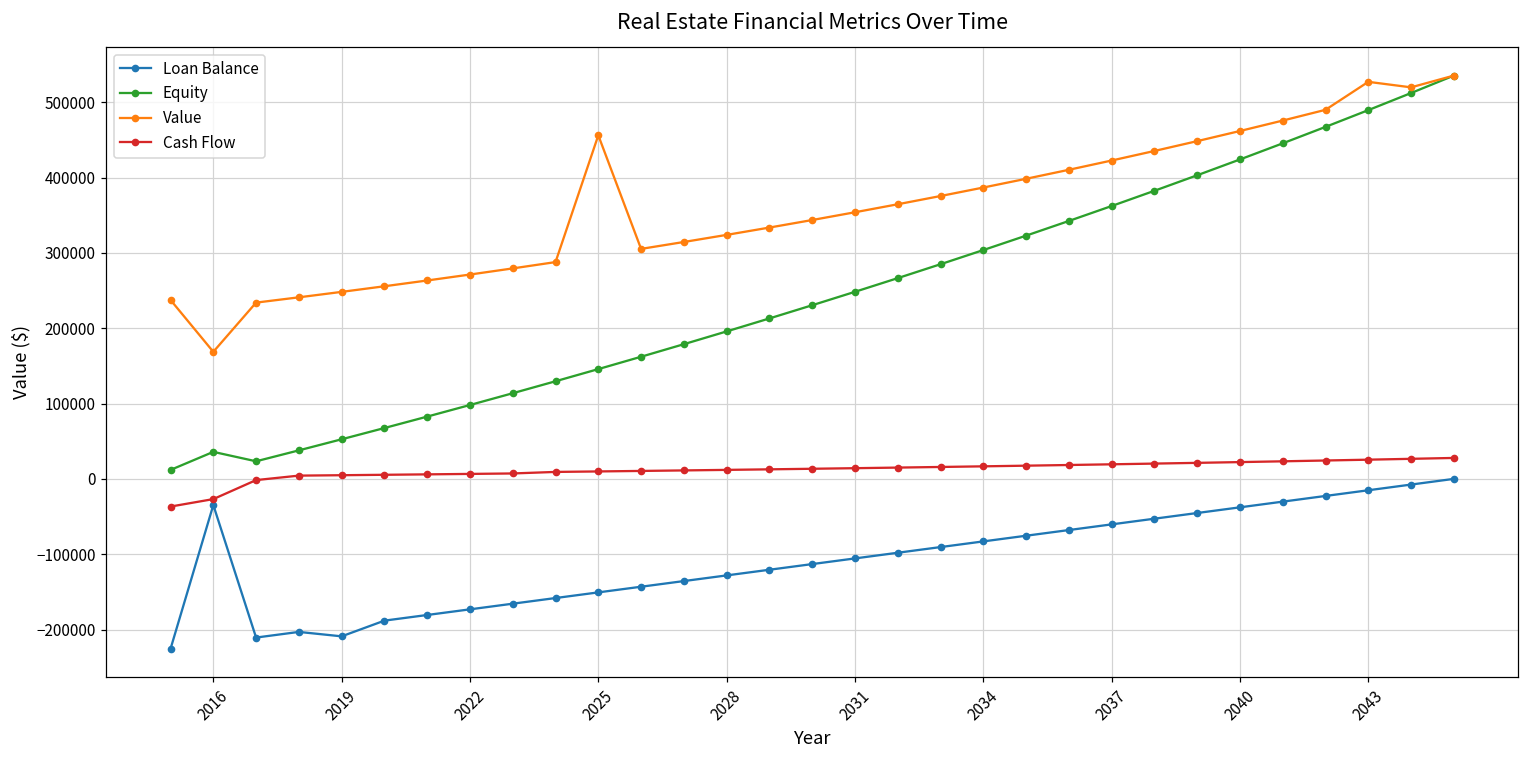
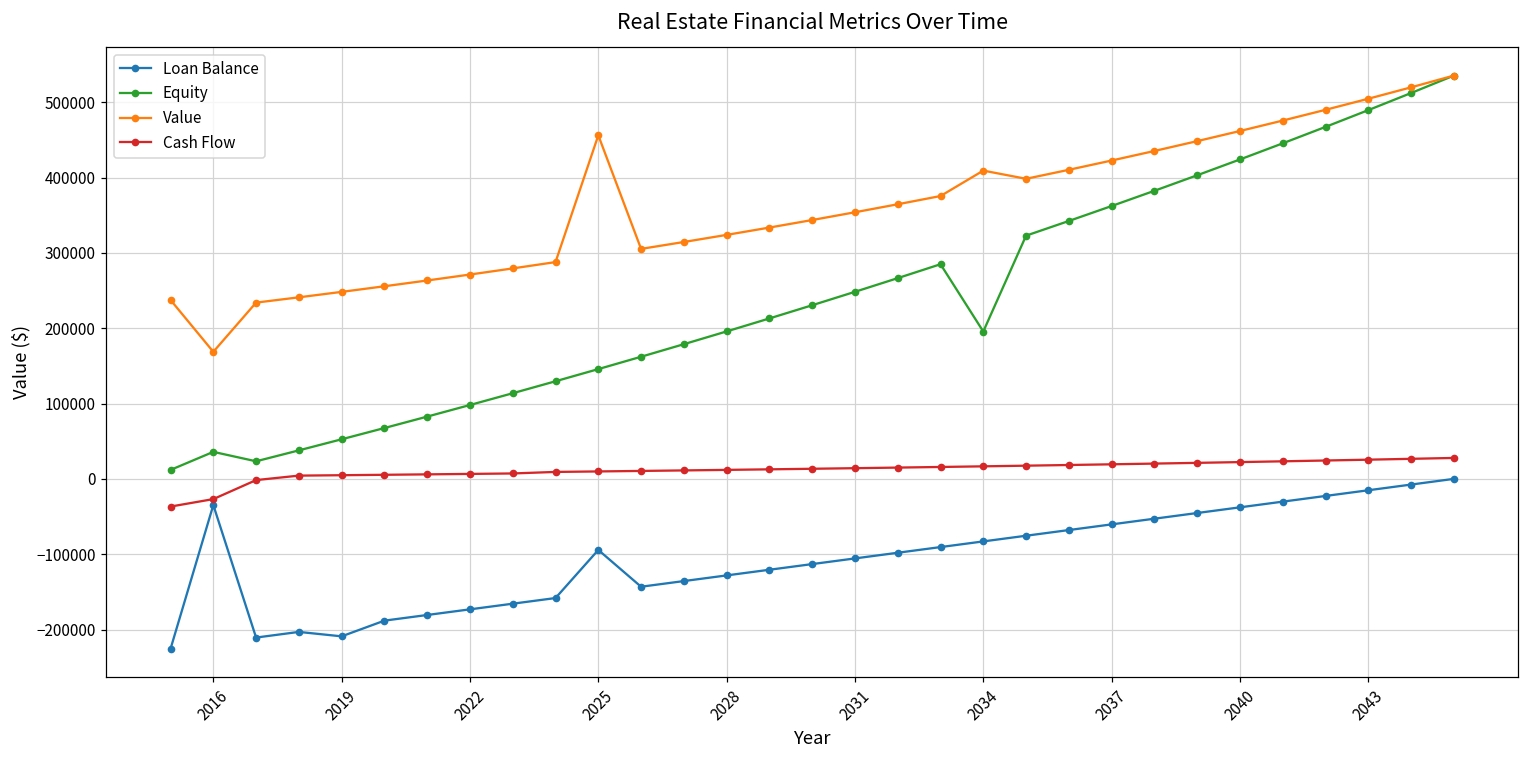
  {
    "Loan Balance": {
      "2016": -30000,
      "2019": -210000,
      "2022": -170000,
-     "2025": -150000,
+     "2025": -90000,
      "2028": -130000,
      "2031": -110000,
      "2034": -80000,
      "2037": -60000,
      "2040": -40000,
      "2043": -20000
    },
    "Equity": {
      "2016": 40000,
      "2019": 50000,
      "2022": 100000,
      "2025": 150000,
      "2028": 200000,
      "2031": 250000,
-     "2034": 300000,
+     "2034": 200000,
      "2037": 360000,
      "2040": 420000,
      "2043": 490000
    },
    "Value": {
      "2016": 170000,
      "2019": 250000,
      "2022": 270000,
      "2025": 460000,
      "2028": 320000,
      "2031": 350000,
-     "2034": 390000,
+     "2034": 410000,
      "2037": 420000,
      "2040": 460000,
-     "2043": 530000
+     "2043": 500000
    },
    "Cash Flow": {
      "2016": -30000,
      "2019": 0,
      "2022": 10000,
      "2025": 10000,
      "2028": 10000,
      "2031": 10000,
      "2034": 20000,
      "2037": 20000,
      "2040": 20000,
      "2043": 30000
    }
  }
